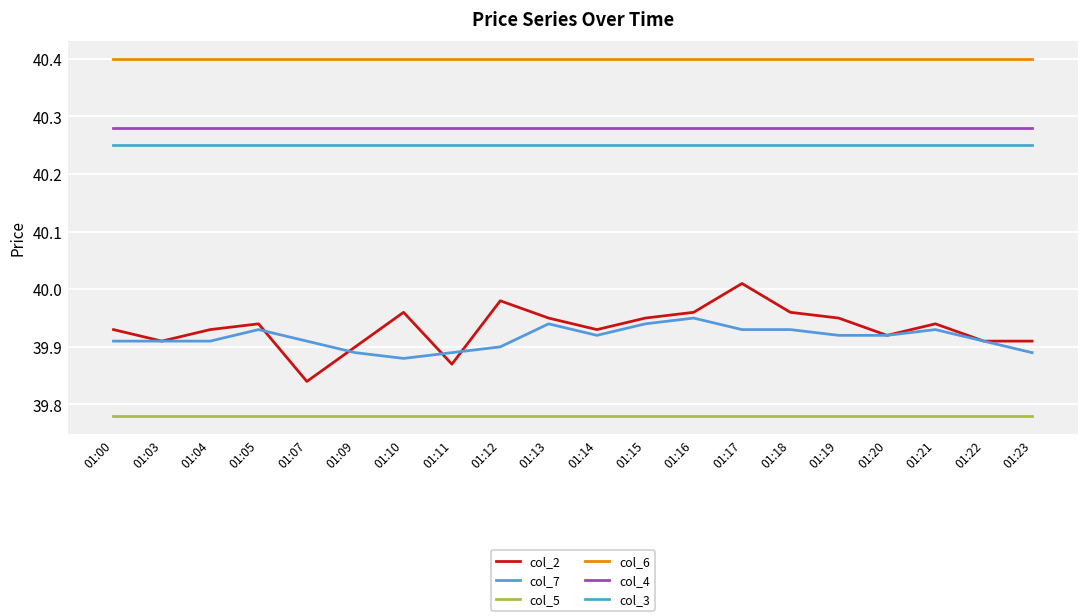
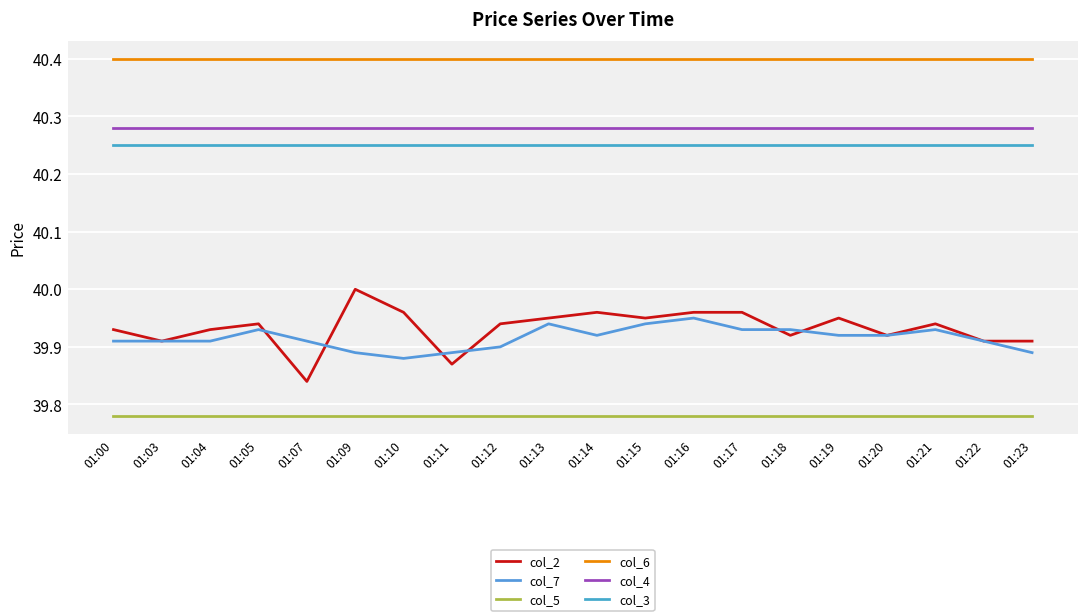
  {
    "col_2": {
      "01:00": 39.93,
      "01:04": 39.93,
      "01:05": 39.94,
      "01:07": 39.84,
-     "01:09": 39.9,
+     "01:09": 40.0,
      "01:10": 39.96,
      "01:11": 39.87,
-     "01:12": 39.98,
+     "01:12": 39.94,
      "01:13": 39.95,
-     "01:14": 39.93,
+     "01:14": 39.96,
      "01:15": 39.95,
      "01:16": 39.96,
-     "01:17": 40.01,
-     "01:18": 39.96,
+     "01:17": 39.96,
+     "01:18": 39.92,
      "01:19": 39.95,
      "01:21": 39.94,
      "01:23": 39.91
    },
    "col_5": {
      "01:00": 39.78,
      "01:03": 39.78,
      "01:04": 39.78,
      "01:05": 39.78,
      "01:07": 39.78,
      "01:09": 39.78,
      "01:10": 39.78,
      "01:11": 39.78,
      "01:12": 39.78,
      "01:13": 39.78,
      "01:14": 39.78,
      "01:15": 39.78,
      "01:16": 39.78,
      "01:17": 39.78,
      "01:18": 39.78,
      "01:19": 39.78,
      "01:20": 39.78,
      "01:21": 39.78,
      "01:22": 39.78,
      "01:23": 39.78
    },
    "col_6": {
      "01:00": 40.40,
      "01:03": 40.40,
      "01:04": 40.40,
      "01:05": 40.40,
      "01:07": 40.40,
      "01:09": 40.40,
      "01:10": 40.40,
      "01:11": 40.40,
      "01:12": 40.40,
      "01:13": 40.40,
      "01:14": 40.40,
      "01:15": 40.40,
      "01:16": 40.40,
      "01:17": 40.40,
      "01:18": 40.40,
      "01:19": 40.40,
      "01:20": 40.40,
      "01:21": 40.40,
      "01:22": 40.40,
      "01:23": 40.40
    },
    "col_4": {
      "01:00": 40.28,
      "01:03": 40.28,
      "01:04": 40.28,
      "01:05": 40.28,
      "01:07": 40.28,
      "01:09": 40.28,
      "01:10": 40.28,
      "01:11": 40.28,
      "01:12": 40.28,
      "01:13": 40.28,
      "01:14": 40.28,
      "01:15": 40.28,
      "01:16": 40.28,
      "01:17": 40.28,
      "01:18": 40.28,
      "01:19": 40.28,
      "01:20": 40.28,
      "01:21": 40.28,
      "01:22": 40.28,
      "01:23": 40.28
    }
  }
